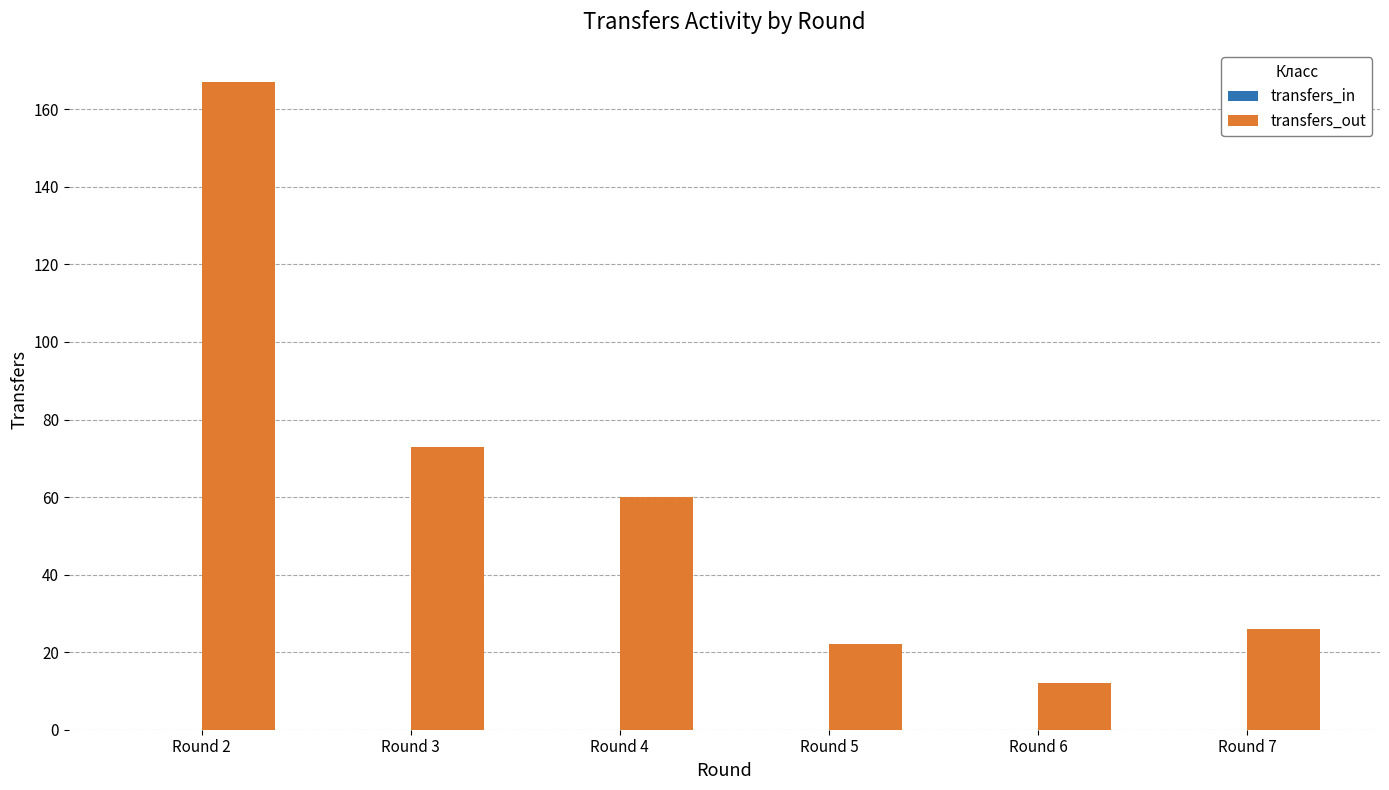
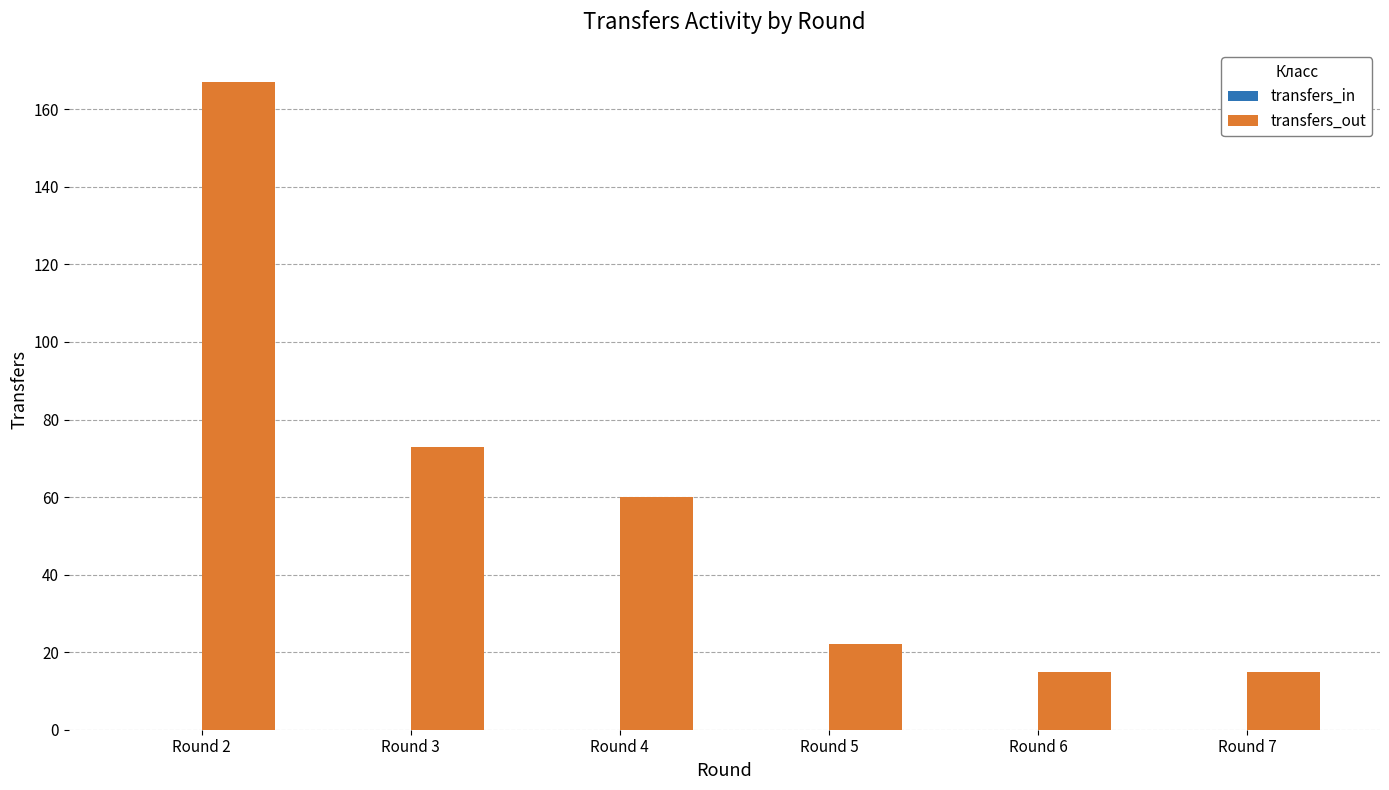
  {
    "transfers_in": {
      "Round 2": 0,
      "Round 3": 0,
      "Round 4": 0,
      "Round 5": 0,
      "Round 6": 0,
      "Round 7": 0
    },
    "transfers_out": {
      "Round 2": 167,
      "Round 3": 73,
      "Round 4": 60,
      "Round 5": 22,
-     "Round 6": 12,
-     "Round 7": 26
+     "Round 6": 15,
+     "Round 7": 15
    }
  }
